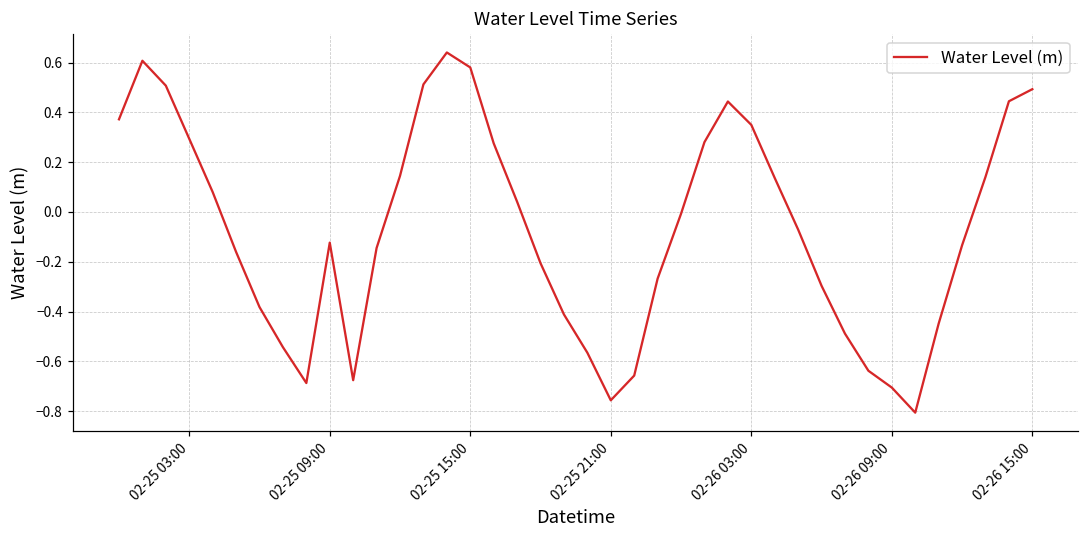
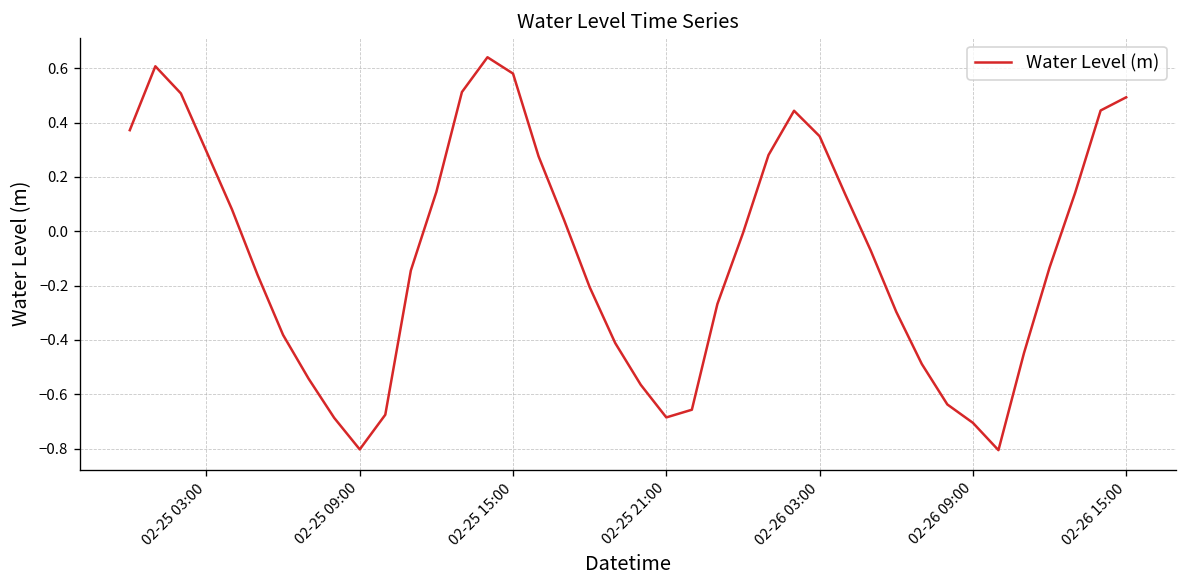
  {
    "02-25 03:00": 0.29,
-   "02-25 09:00": -0.12,
+   "02-25 09:00": -0.80,
    "02-25 15:00": 0.58,
-   "02-25 21:00": -0.76,
+   "02-25 21:00": -0.69,
    "02-26 03:00": 0.35,
    "02-26 09:00": -0.71,
    "02-26 15:00": 0.49
  }
